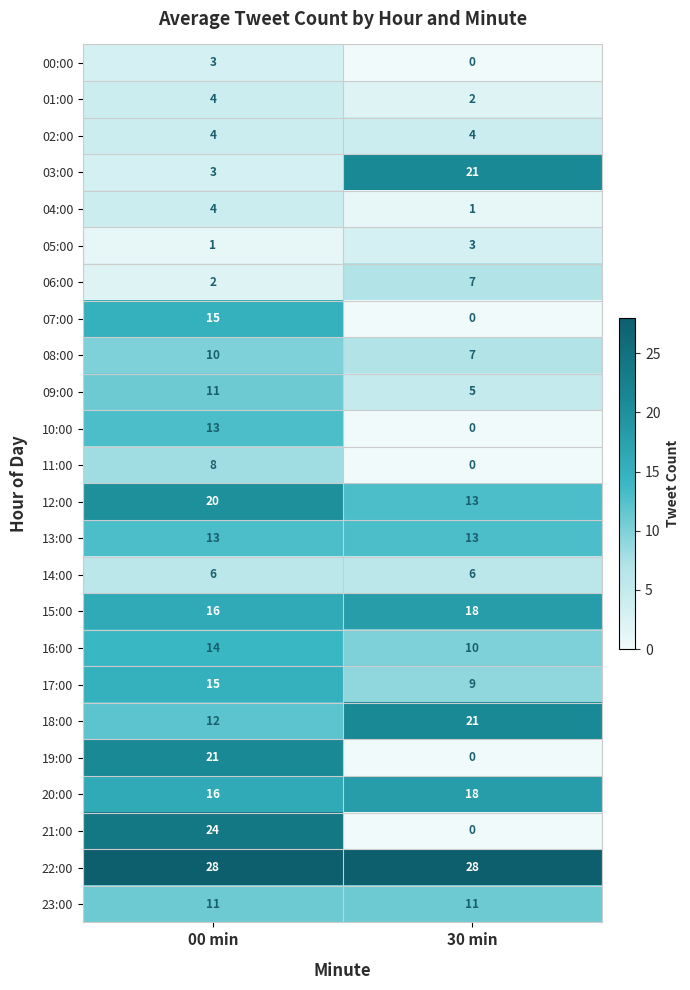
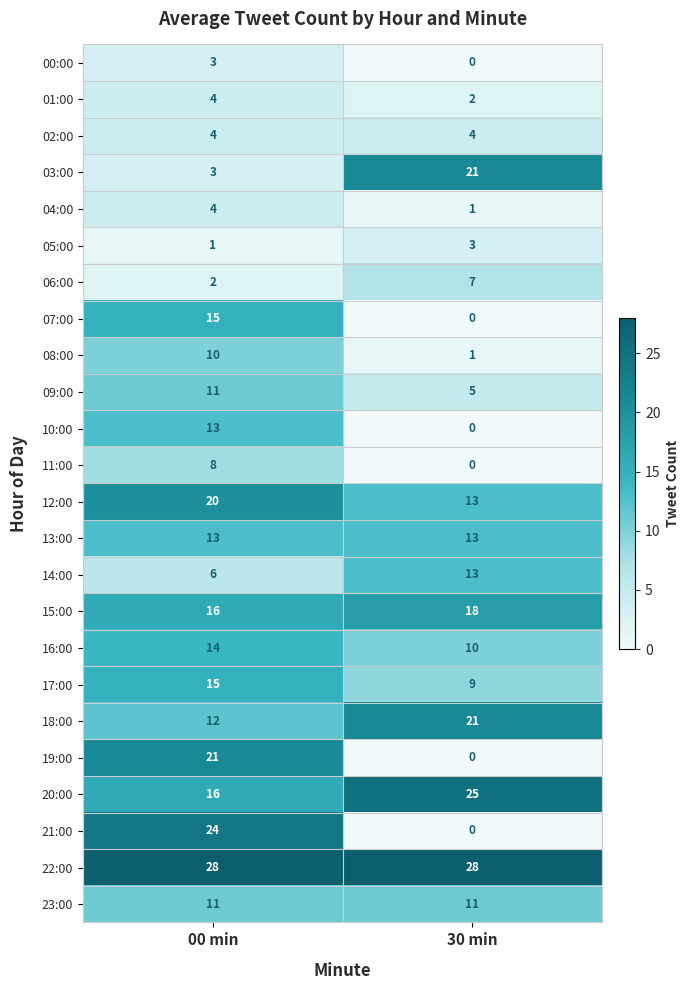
  {
    "00:00": {
      "00 min": 3,
      "30 min": 0
    },
    "01:00": {
      "00 min": 4,
      "30 min": 2
    },
    "02:00": {
      "00 min": 4,
      "30 min": 4
    },
    "03:00": {
      "00 min": 3,
      "30 min": 21
    },
    "04:00": {
      "00 min": 4,
      "30 min": 1
    },
    "05:00": {
      "00 min": 1,
      "30 min": 3
    },
    "06:00": {
      "00 min": 2,
      "30 min": 7
    },
    "07:00": {
      "00 min": 15,
      "30 min": 0
    },
    "08:00": {
      "00 min": 10,
-     "30 min": 7
+     "30 min": 1
    },
    "09:00": {
      "00 min": 11,
      "30 min": 5
    },
    "10:00": {
      "00 min": 13,
      "30 min": 0
    },
    "11:00": {
      "00 min": 8,
      "30 min": 0
    },
    "12:00": {
      "00 min": 20,
      "30 min": 13
    },
    "13:00": {
      "00 min": 13,
      "30 min": 13
    },
    "14:00": {
      "00 min": 6,
-     "30 min": 6
+     "30 min": 13
    },
    "15:00": {
      "00 min": 16,
      "30 min": 18
    },
    "16:00": {
      "00 min": 14,
      "30 min": 10
    },
    "17:00": {
      "00 min": 15,
      "30 min": 9
    },
    "18:00": {
      "00 min": 12,
      "30 min": 21
    },
    "19:00": {
      "00 min": 21,
      "30 min": 0
    },
    "20:00": {
      "00 min": 16,
-     "30 min": 18
+     "30 min": 25
    },
    "21:00": {
      "00 min": 24,
      "30 min": 0
    },
    "22:00": {
      "00 min": 28,
      "30 min": 28
    },
    "23:00": {
      "00 min": 11,
      "30 min": 11
    }
  }
